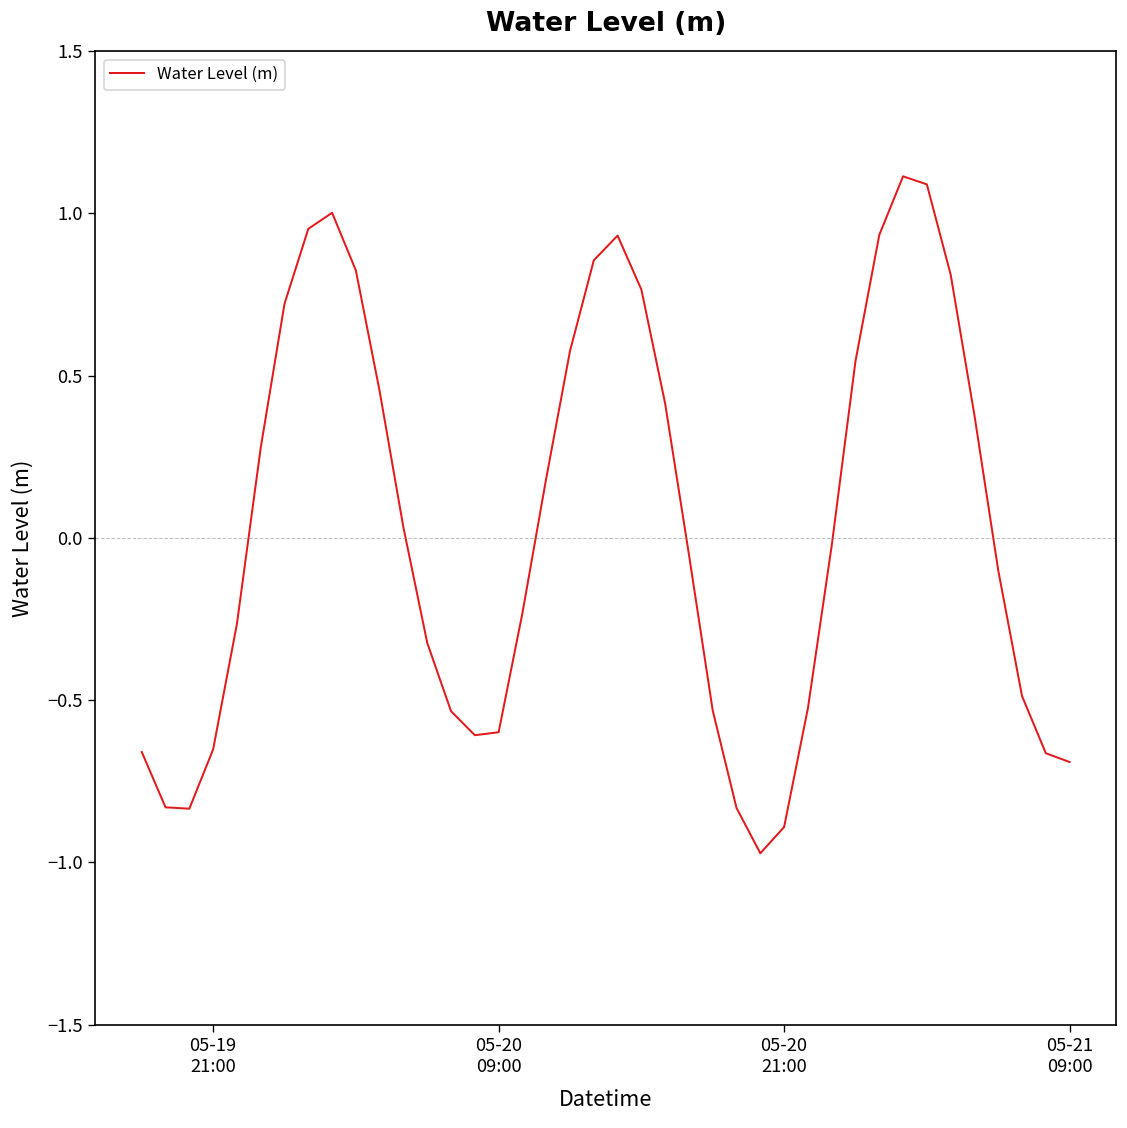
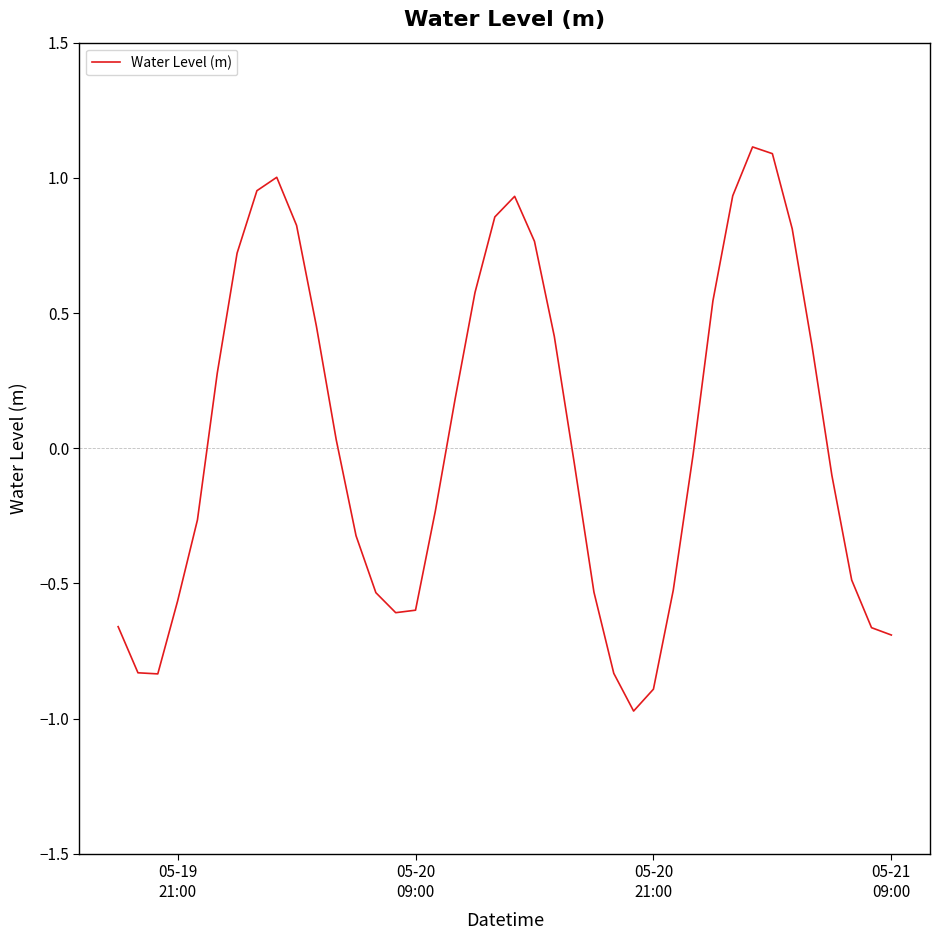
  {
-   "05-19 21:00": -0.65,
+   "05-19 21:00": -0.56,
    "05-20 09:00": -0.60,
    "05-20 21:00": -0.89,
    "05-21 09:00": -0.69
  }
